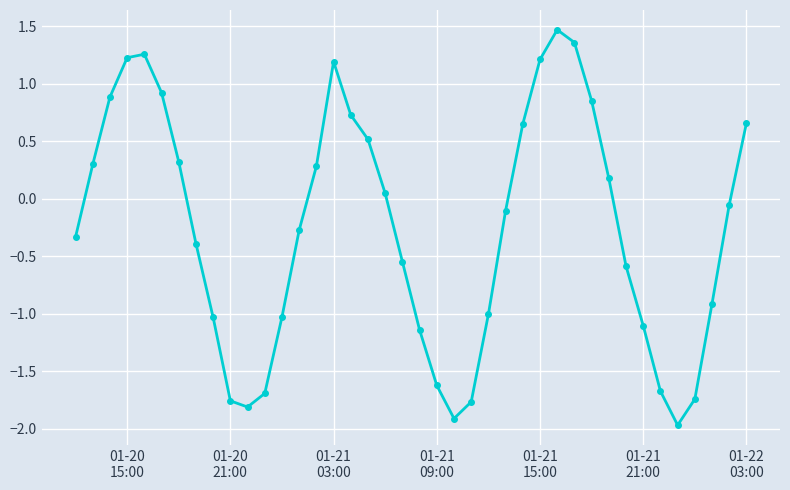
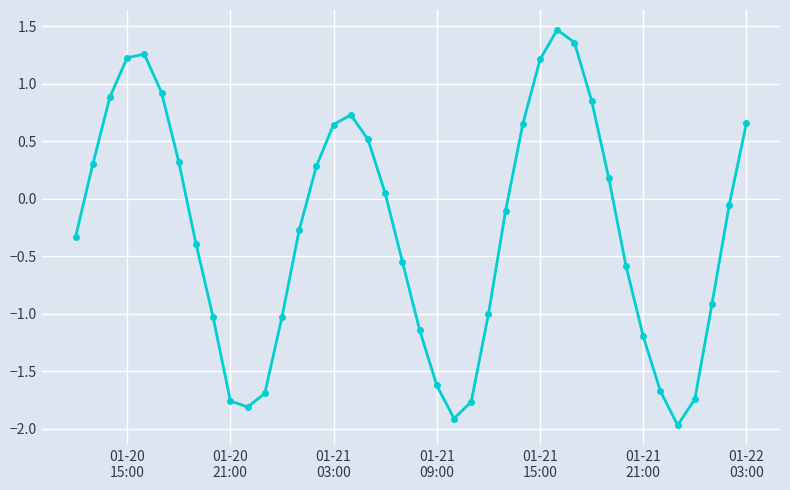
  {
    "01-20 15:00": 1.23,
    "01-20 21:00": -1.76,
-   "01-21 03:00": 1.19,
+   "01-21 03:00": 0.65,
    "01-21 09:00": -1.62,
    "01-21 15:00": 1.21,
-   "01-21 21:00": -1.10,
+   "01-21 21:00": -1.20,
    "01-22 03:00": 0.66
  }
